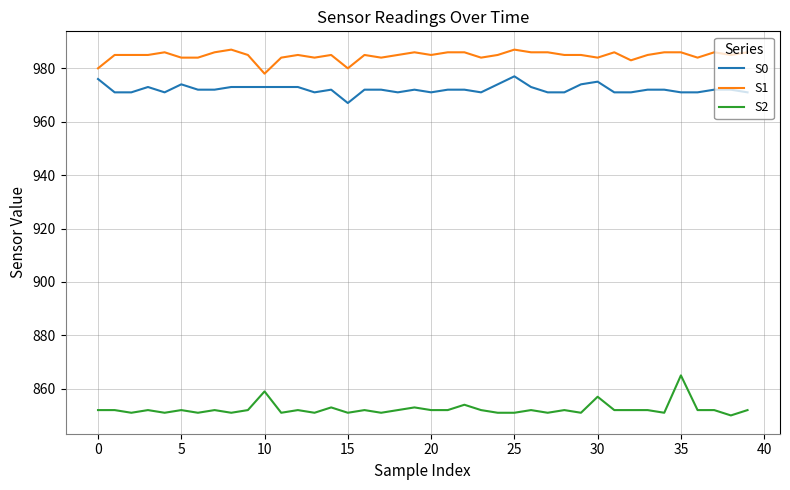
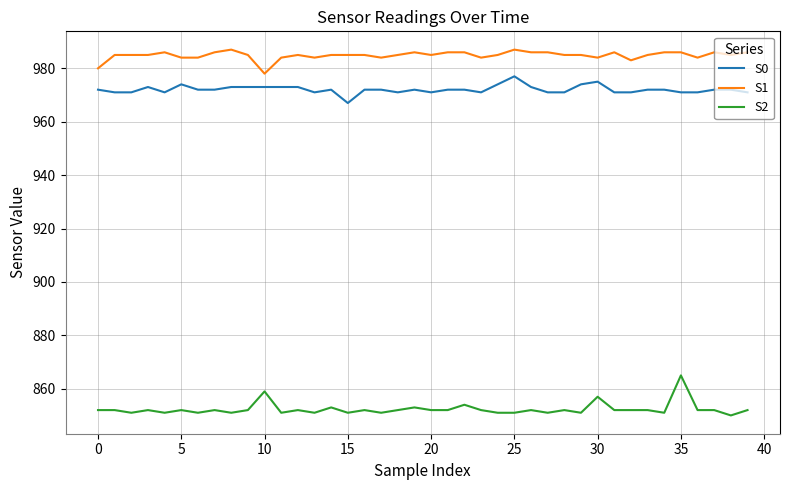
  {
    "S0": {
-     "0": 976,
+     "0": 972,
      "5": 974,
      "10": 973,
      "15": 967,
      "20": 971,
      "25": 977,
      "30": 975,
      "35": 971
    },
    "S1": {
      "0": 980,
      "5": 984,
      "10": 978,
-     "15": 980,
+     "15": 985,
      "20": 985,
      "25": 987,
      "30": 984,
      "35": 986
    },
    "S2": {
      "0": 852,
      "5": 852,
      "10": 859,
      "15": 851,
      "20": 852,
      "25": 851,
      "30": 857,
      "35": 865
    }
  }
